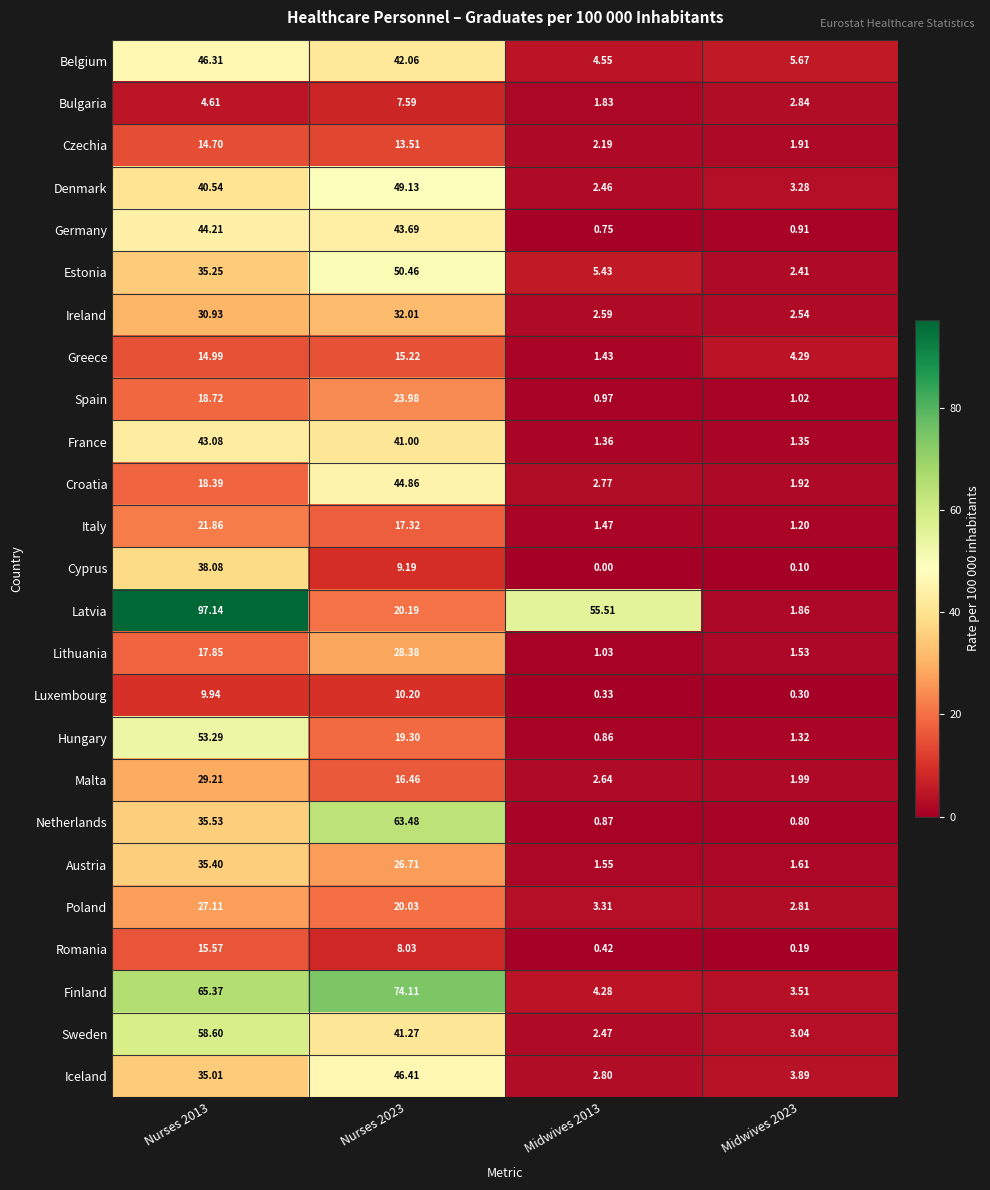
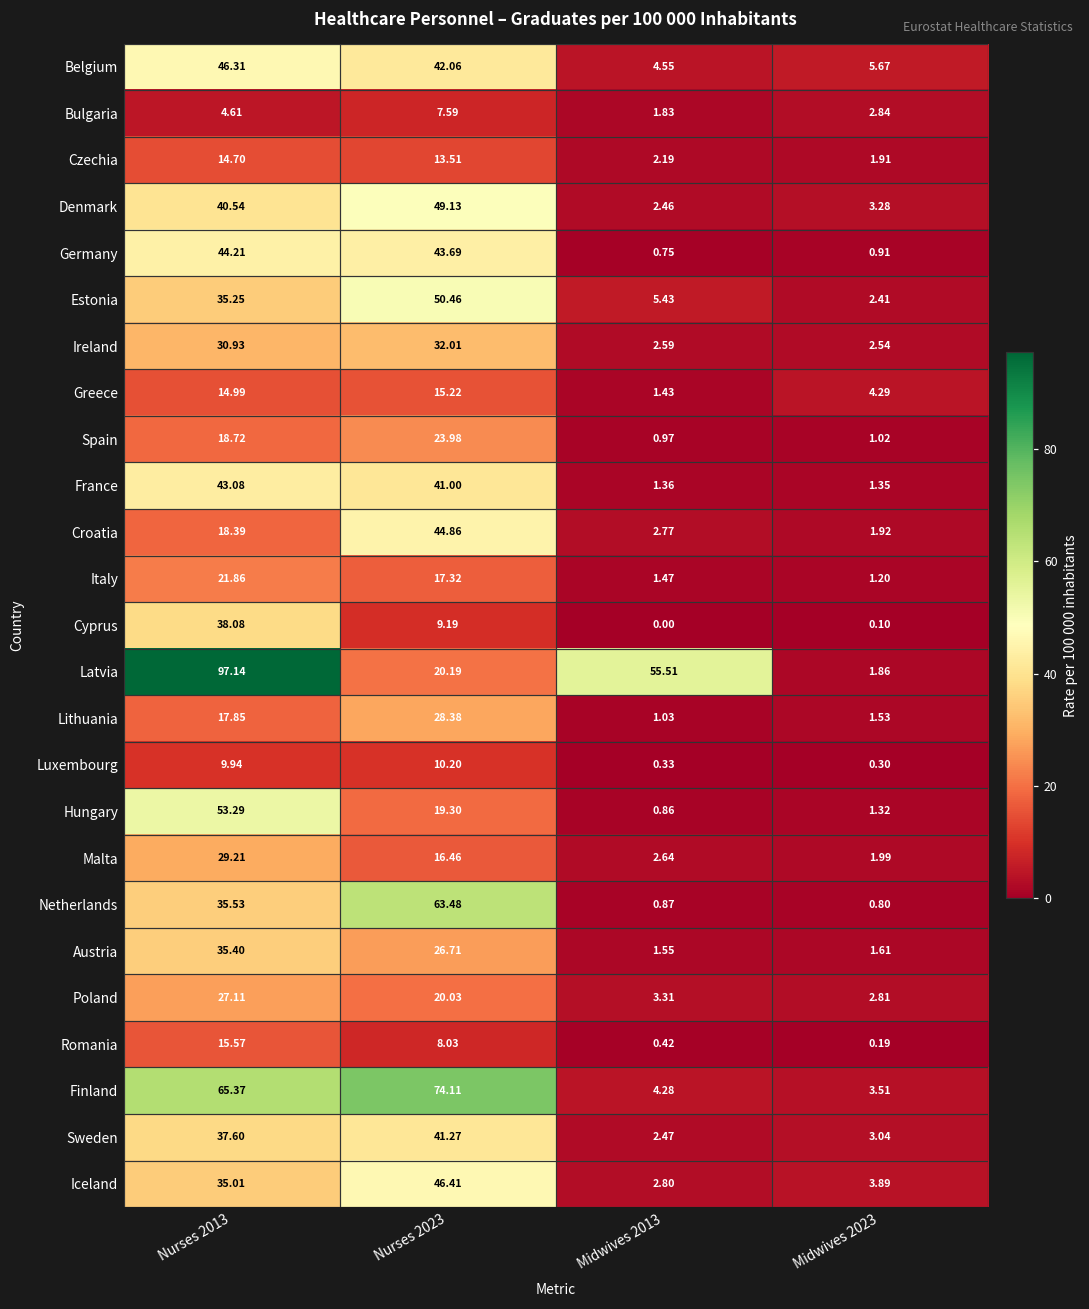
  {
    "Belgium": {
      "Nurses 2013": 46.31,
      "Nurses 2023": 42.06,
      "Midwives 2013": 4.55,
      "Midwives 2023": 5.67
    },
    "Bulgaria": {
      "Nurses 2013": 4.61,
      "Nurses 2023": 7.59,
      "Midwives 2013": 1.83,
      "Midwives 2023": 2.84
    },
    "Czechia": {
      "Nurses 2013": 14.70,
      "Nurses 2023": 13.51,
      "Midwives 2013": 2.19,
      "Midwives 2023": 1.91
    },
    "Denmark": {
      "Nurses 2013": 40.54,
      "Nurses 2023": 49.13,
      "Midwives 2013": 2.46,
      "Midwives 2023": 3.28
    },
    "Germany": {
      "Nurses 2013": 44.21,
      "Nurses 2023": 43.69,
      "Midwives 2013": 0.75,
      "Midwives 2023": 0.91
    },
    "Estonia": {
      "Nurses 2013": 35.25,
      "Nurses 2023": 50.46,
      "Midwives 2013": 5.43,
      "Midwives 2023": 2.41
    },
    "Ireland": {
      "Nurses 2013": 30.93,
      "Nurses 2023": 32.01,
      "Midwives 2013": 2.59,
      "Midwives 2023": 2.54
    },
    "Greece": {
      "Nurses 2013": 14.99,
      "Nurses 2023": 15.22,
      "Midwives 2013": 1.43,
      "Midwives 2023": 4.29
    },
    "Spain": {
      "Nurses 2013": 18.72,
      "Nurses 2023": 23.98,
      "Midwives 2013": 0.97,
      "Midwives 2023": 1.02
    },
    "France": {
      "Nurses 2013": 43.08,
      "Nurses 2023": 41.00,
      "Midwives 2013": 1.36,
      "Midwives 2023": 1.35
    },
    "Croatia": {
      "Nurses 2013": 18.39,
      "Nurses 2023": 44.86,
      "Midwives 2013": 2.77,
      "Midwives 2023": 1.92
    },
    "Italy": {
      "Nurses 2013": 21.86,
      "Nurses 2023": 17.32,
      "Midwives 2013": 1.47,
      "Midwives 2023": 1.20
    },
    "Cyprus": {
      "Nurses 2013": 38.08,
      "Nurses 2023": 9.19,
      "Midwives 2013": 0.00,
      "Midwives 2023": 0.10
    },
    "Latvia": {
      "Nurses 2013": 97.14,
      "Nurses 2023": 20.19,
      "Midwives 2013": 55.51,
      "Midwives 2023": 1.86
    },
    "Lithuania": {
      "Nurses 2013": 17.85,
      "Nurses 2023": 28.38,
      "Midwives 2013": 1.03,
      "Midwives 2023": 1.53
    },
    "Luxembourg": {
      "Nurses 2013": 9.94,
      "Nurses 2023": 10.20,
      "Midwives 2013": 0.33,
      "Midwives 2023": 0.30
    },
    "Hungary": {
      "Nurses 2013": 53.29,
      "Nurses 2023": 19.30,
      "Midwives 2013": 0.86,
      "Midwives 2023": 1.32
    },
    "Malta": {
      "Nurses 2013": 29.21,
      "Nurses 2023": 16.46,
      "Midwives 2013": 2.64,
      "Midwives 2023": 1.99
    },
    "Netherlands": {
      "Nurses 2013": 35.53,
      "Nurses 2023": 63.48,
      "Midwives 2013": 0.87,
      "Midwives 2023": 0.80
    },
    "Austria": {
      "Nurses 2013": 35.40,
      "Nurses 2023": 26.71,
      "Midwives 2013": 1.55,
      "Midwives 2023": 1.61
    },
    "Poland": {
      "Nurses 2013": 27.11,
      "Nurses 2023": 20.03,
      "Midwives 2013": 3.31,
      "Midwives 2023": 2.81
    },
    "Romania": {
      "Nurses 2013": 15.57,
      "Nurses 2023": 8.03,
      "Midwives 2013": 0.42,
      "Midwives 2023": 0.19
    },
    "Finland": {
      "Nurses 2013": 65.37,
      "Nurses 2023": 74.11,
      "Midwives 2013": 4.28,
      "Midwives 2023": 3.51
    },
    "Sweden": {
-     "Nurses 2013": 58.60,
+     "Nurses 2013": 37.60,
      "Nurses 2023": 41.27,
      "Midwives 2013": 2.47,
      "Midwives 2023": 3.04
    },
    "Iceland": {
      "Nurses 2013": 35.01,
      "Nurses 2023": 46.41,
      "Midwives 2013": 2.80,
      "Midwives 2023": 3.89
    }
  }
